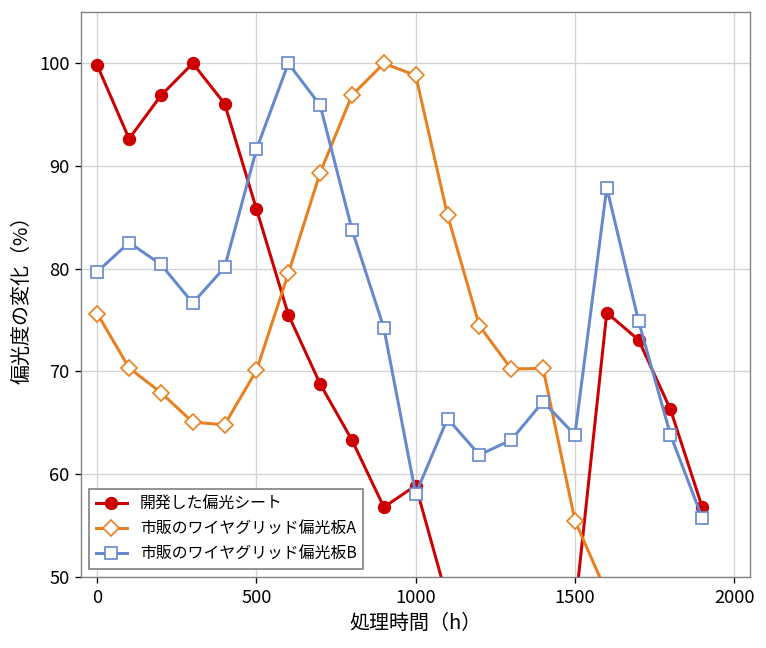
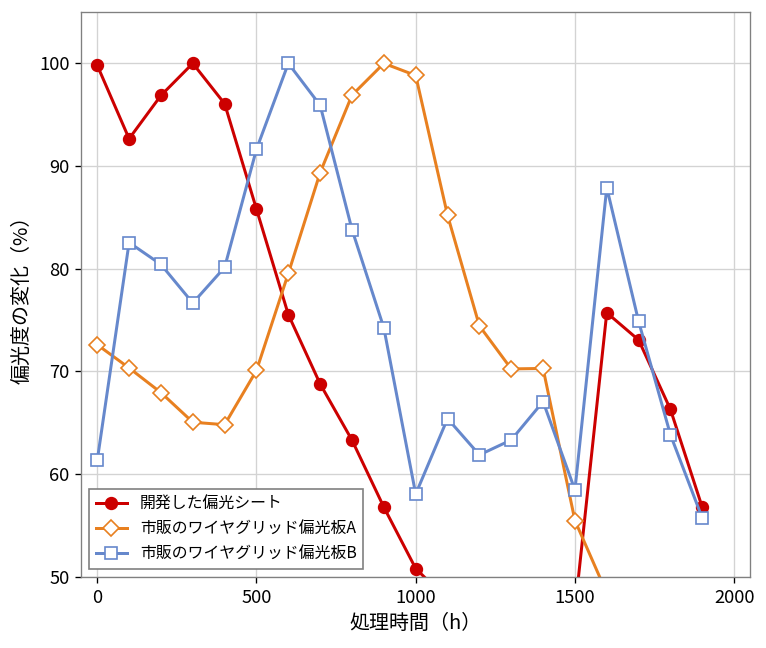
  {
    "開発した偏光シート": {
      "0": 100,
      "500": 86,
-     "1000": 59
+     "1000": 51
    },
    "市販のワイヤグリッド偏光板A": {
-     "0": 76,
+     "0": 73,
      "500": 70,
      "1000": 99,
      "1500": 55
    },
    "市販のワイヤグリッド偏光板B": {
-     "0": 80,
+     "0": 61,
      "500": 92,
      "1000": 58,
-     "1500": 64
+     "1500": 58
    }
  }
